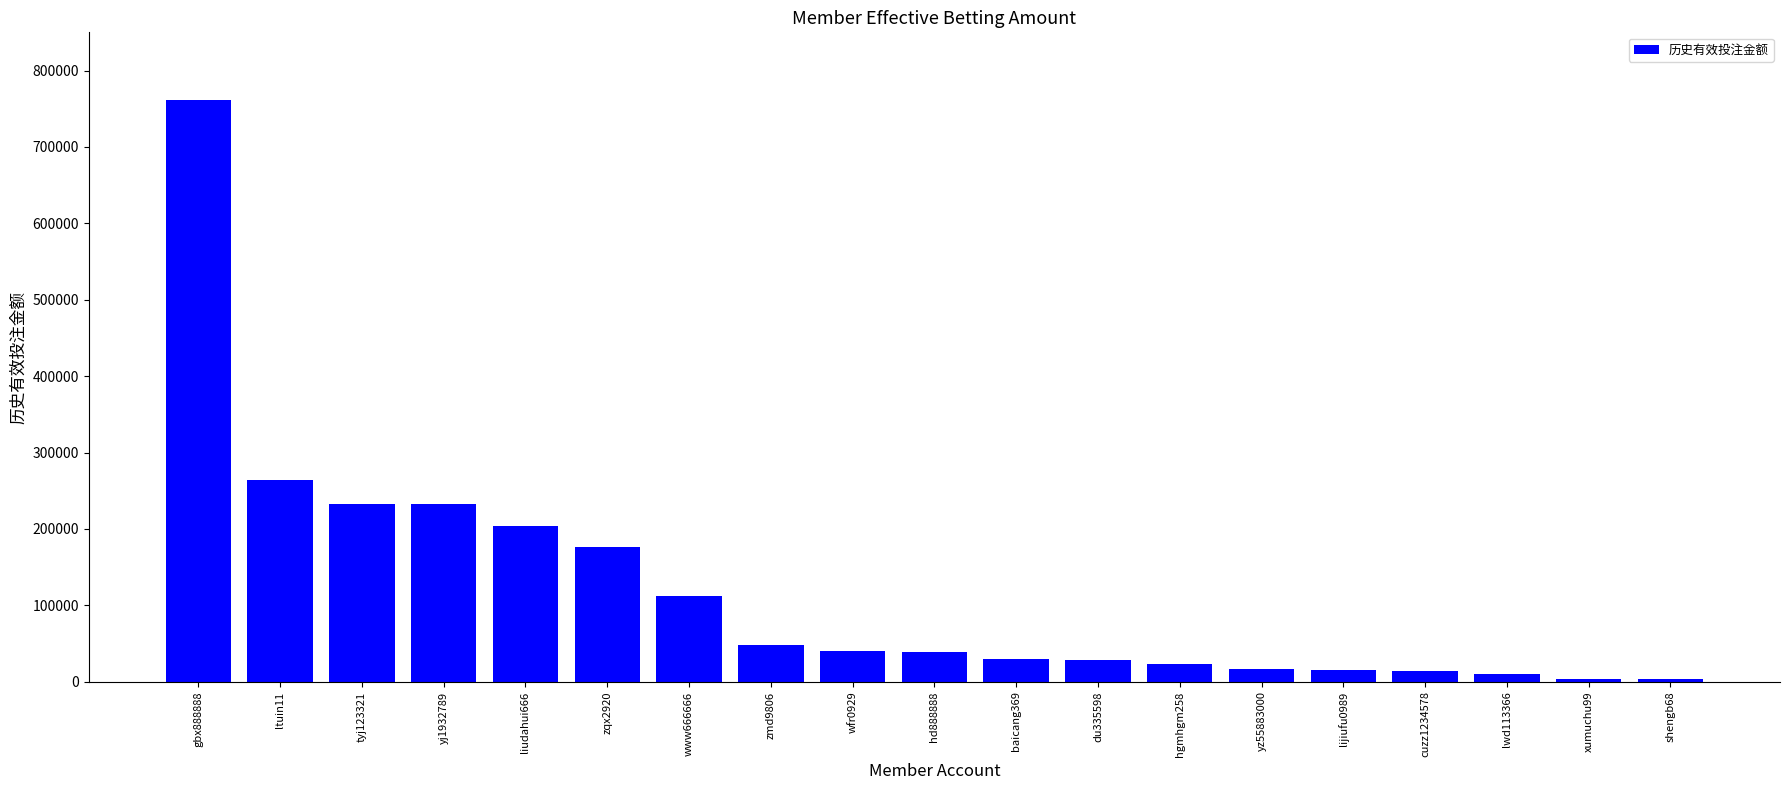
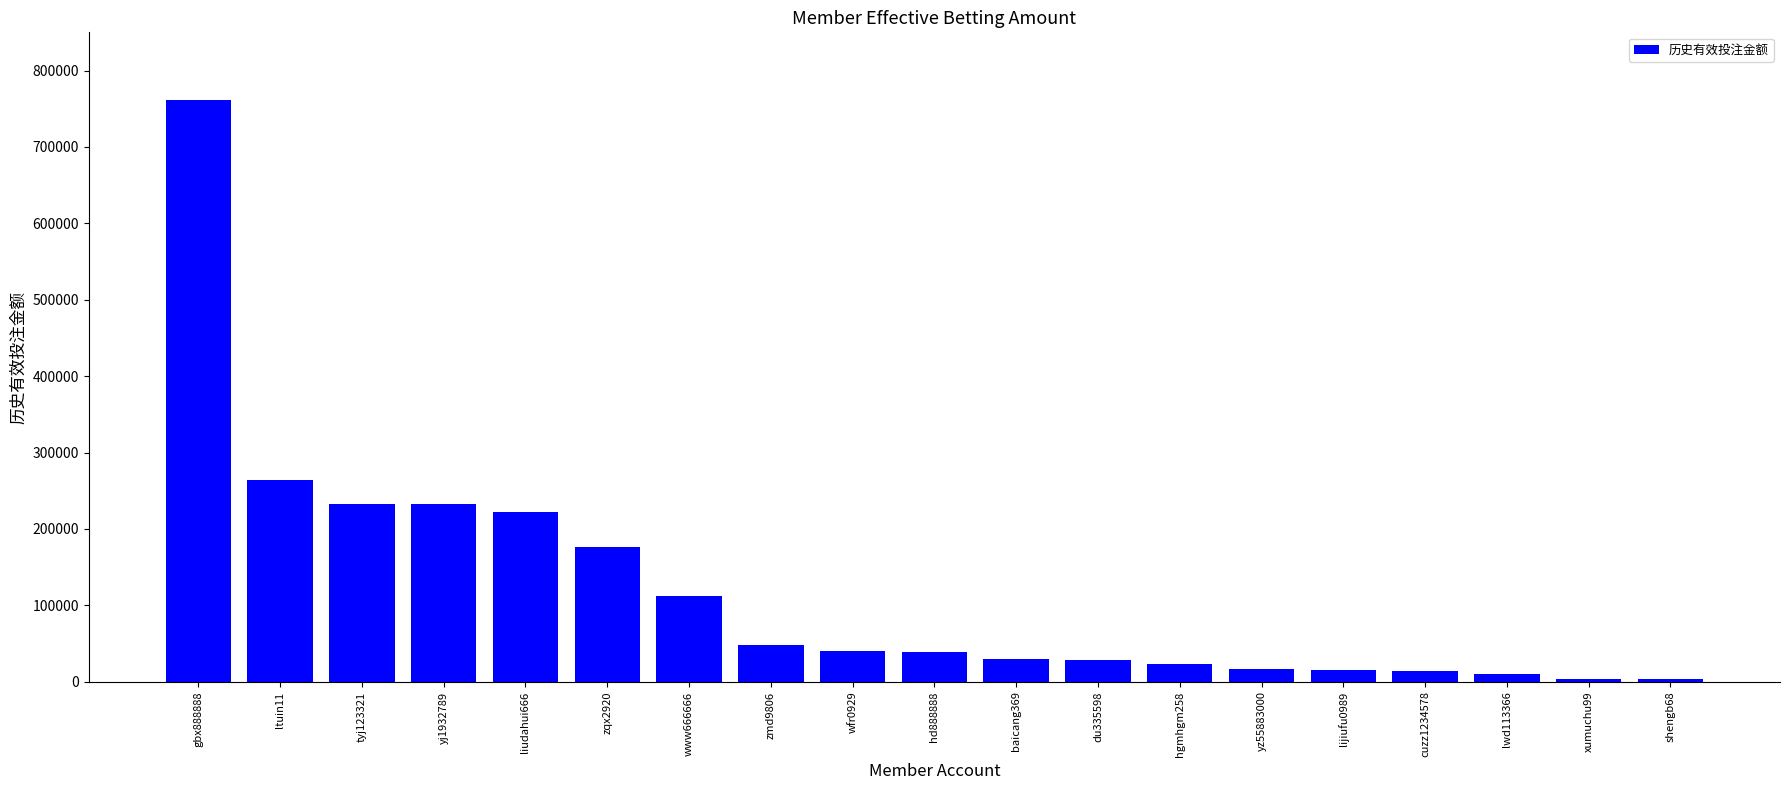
  {
    "gbx888888": 760000,
    "ltuin11": 260000,
    "tyj123321": 230000,
    "yj1932789": 230000,
-   "liudahui666": 200000,
+   "liudahui666": 220000,
    "zqx2920": 180000,
    "www666666": 110000,
    "zmd9806": 50000,
    "wfr0929": 40000,
    "hd888888": 40000,
    "baicang369": 30000,
    "du335598": 30000,
    "hgmhgm258": 20000,
    "yz55883000": 20000,
    "lijiufu0989": 20000,
    "cuzz1234578": 10000,
    "lwd113366": 10000,
    "xumuchu99": 0,
    "shengb68": 0
  }
